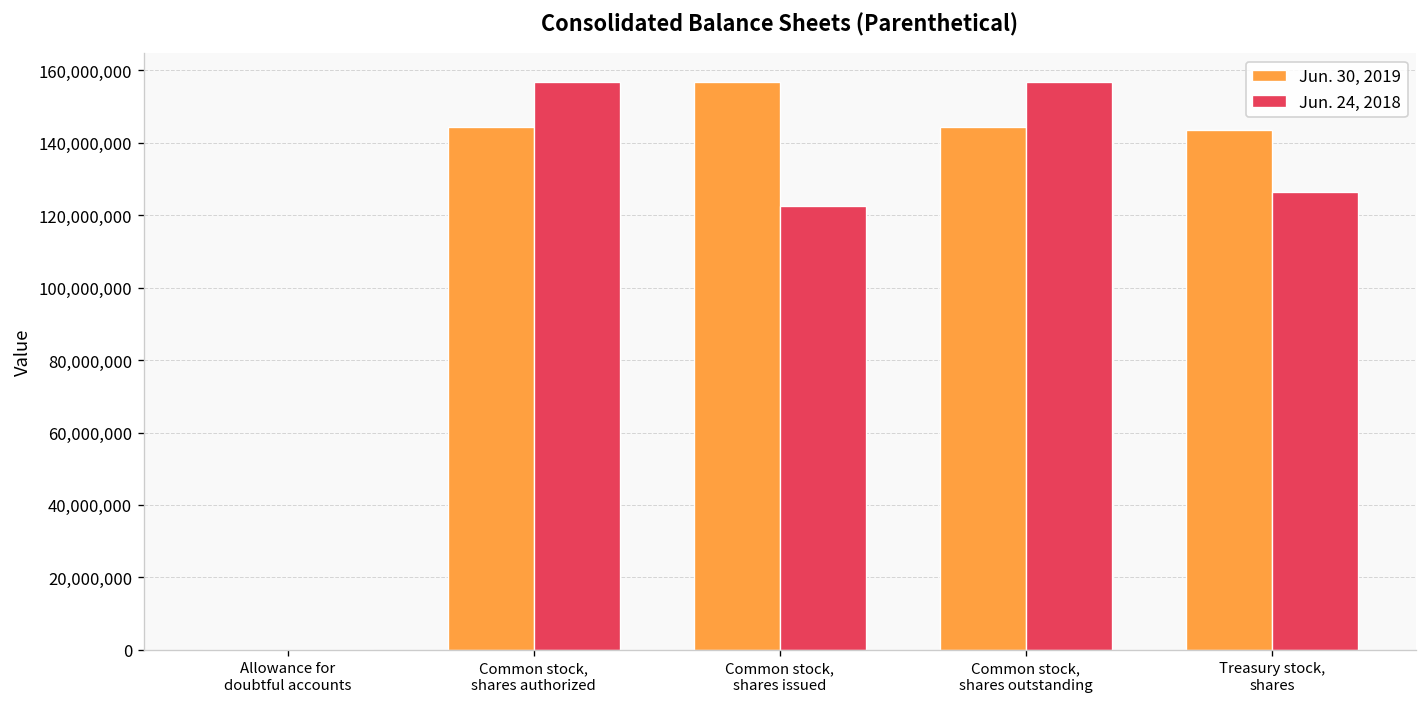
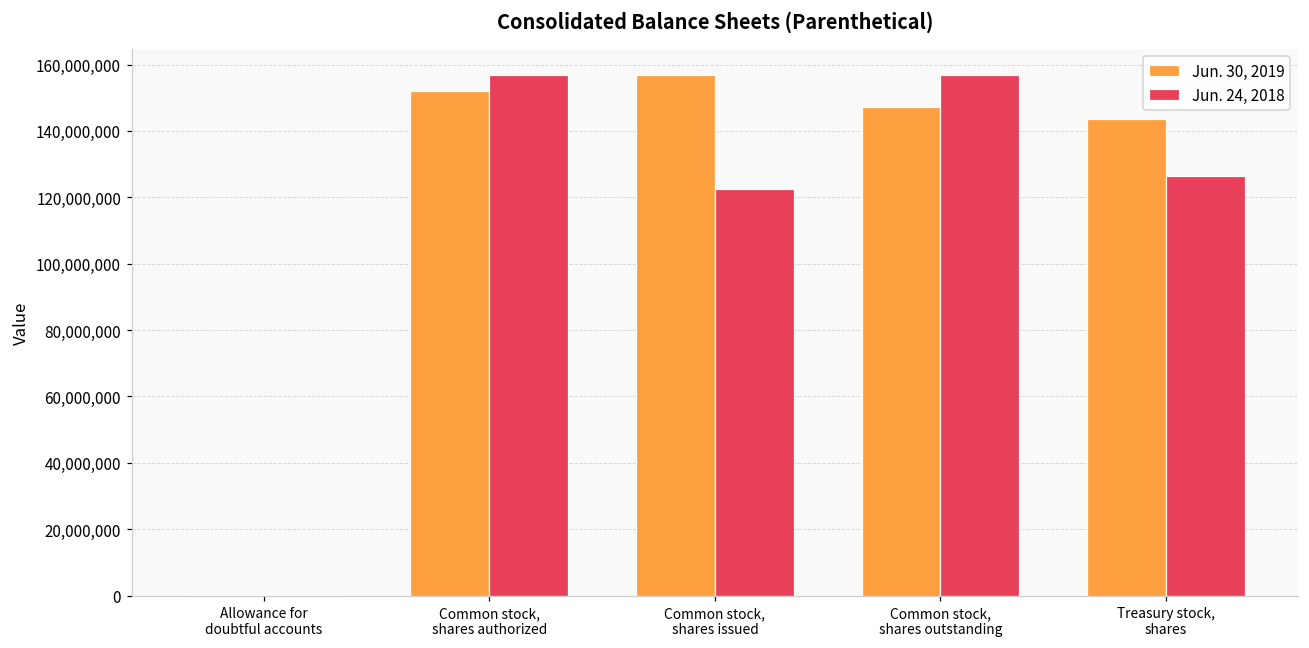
  {
    "Jun. 30, 2019": {
-     "Common stock, shares authorized": "144,000,000",
+     "Common stock, shares authorized": "152,000,000",
      "Common stock, shares issued": "157,000,000",
-     "Common stock, shares outstanding": "144,000,000",
+     "Common stock, shares outstanding": "147,000,000",
      "Treasury stock, shares": "144,000,000"
    },
    "Jun. 24, 2018": {
      "Common stock, shares authorized": "157,000,000",
      "Common stock, shares issued": "123,000,000",
      "Common stock, shares outstanding": "157,000,000",
      "Treasury stock, shares": "126,000,000"
    }
  }
